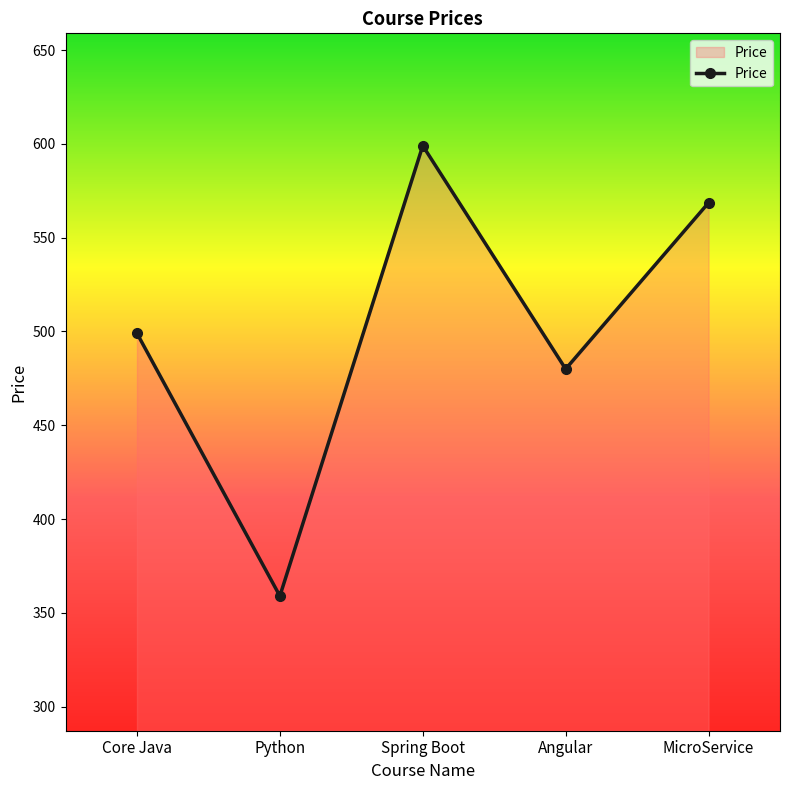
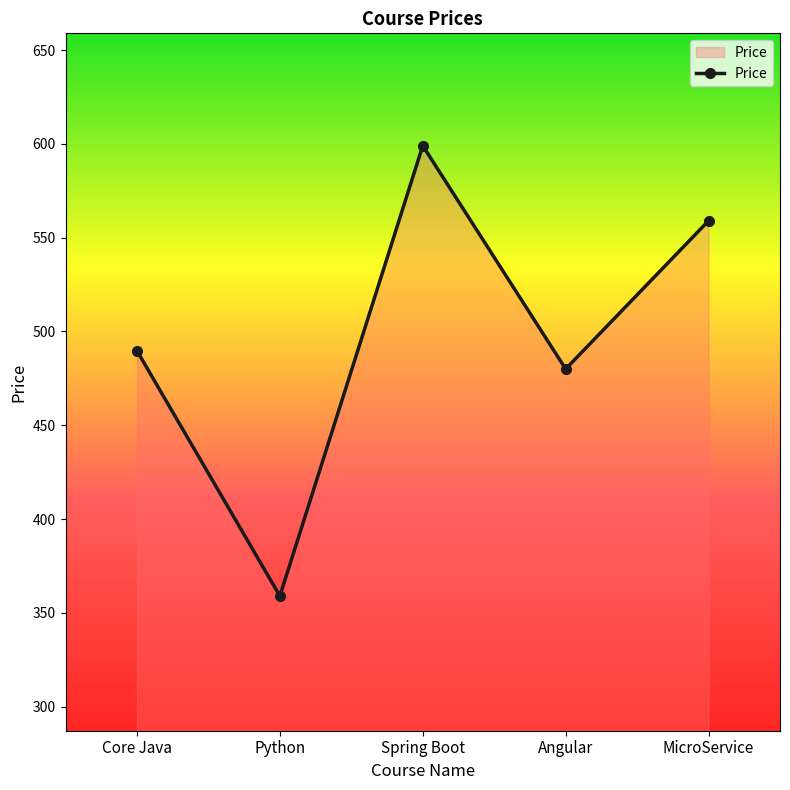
  {
-   "Core Java": 499,
+   "Core Java": 490,
    "Python": 359,
    "Spring Boot": 599,
    "Angular": 480,
-   "MicroService": 569
+   "MicroService": 559
  }
